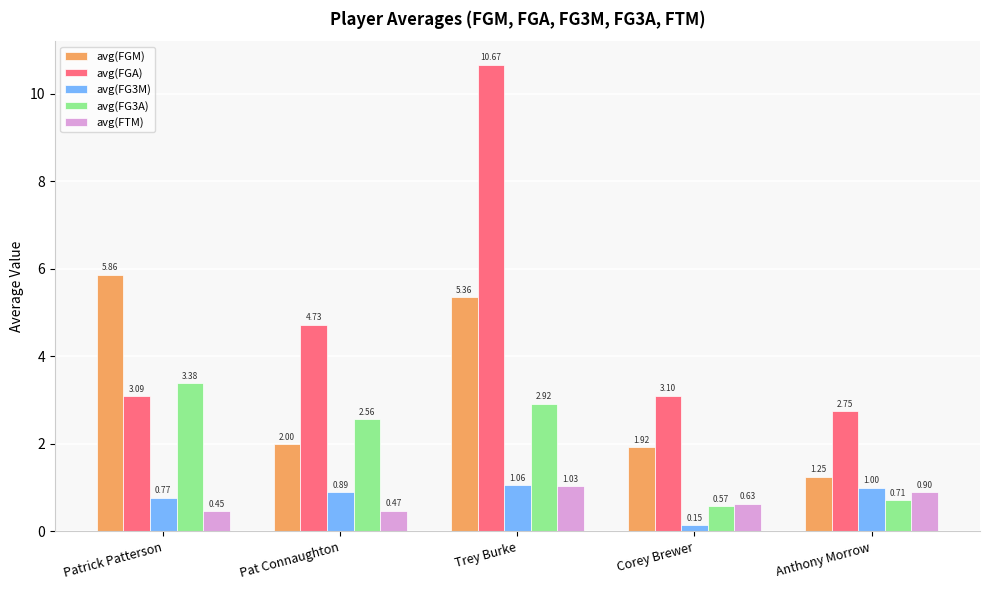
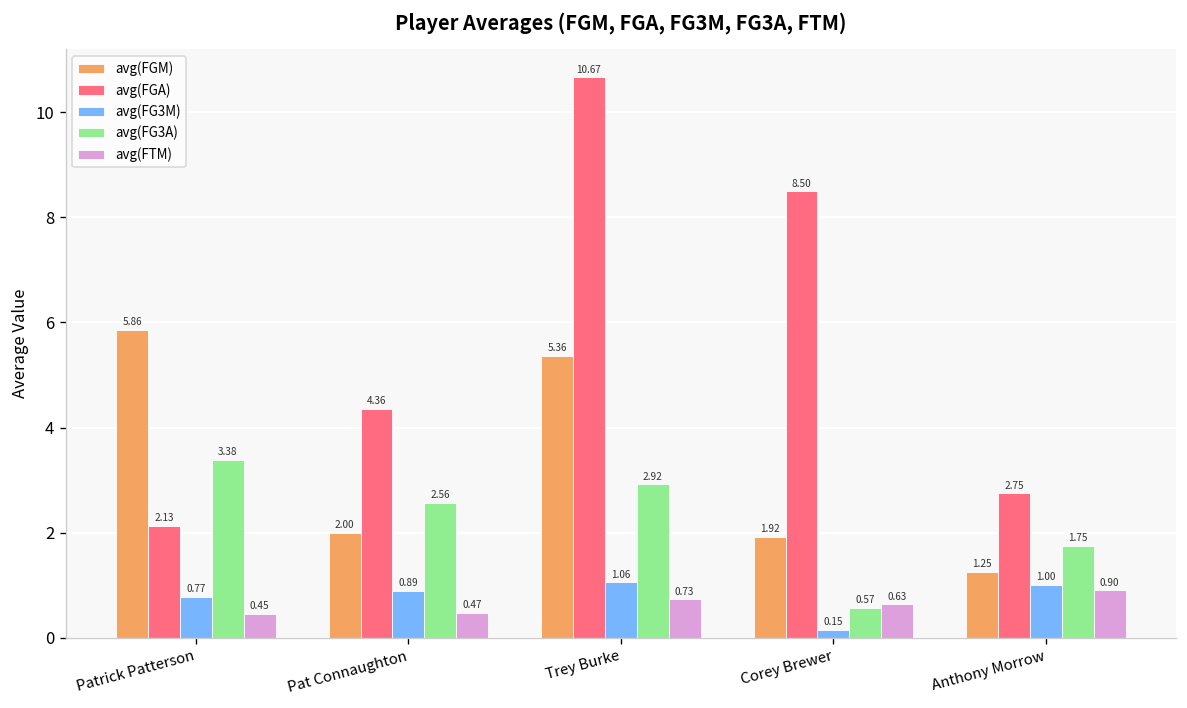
  {
    "avg(FGM)": {
      "Patrick Patterson": 5.86,
      "Pat Connaughton": 2.00,
      "Trey Burke": 5.36,
      "Corey Brewer": 1.92,
      "Anthony Morrow": 1.25
    },
    "avg(FGA)": {
-     "Patrick Patterson": 3.09,
-     "Pat Connaughton": 4.73,
+     "Patrick Patterson": 2.13,
+     "Pat Connaughton": 4.36,
      "Trey Burke": 10.67,
-     "Corey Brewer": 3.10,
+     "Corey Brewer": 8.50,
      "Anthony Morrow": 2.75
    },
    "avg(FG3M)": {
      "Patrick Patterson": 0.77,
      "Pat Connaughton": 0.89,
      "Trey Burke": 1.06,
      "Corey Brewer": 0.15,
      "Anthony Morrow": 1.00
    },
    "avg(FG3A)": {
      "Patrick Patterson": 3.38,
      "Pat Connaughton": 2.56,
      "Trey Burke": 2.92,
      "Corey Brewer": 0.57,
-     "Anthony Morrow": 0.71
+     "Anthony Morrow": 1.75
    },
    "avg(FTM)": {
      "Patrick Patterson": 0.45,
      "Pat Connaughton": 0.47,
-     "Trey Burke": 1.03,
+     "Trey Burke": 0.73,
      "Corey Brewer": 0.63,
      "Anthony Morrow": 0.90
    }
  }
